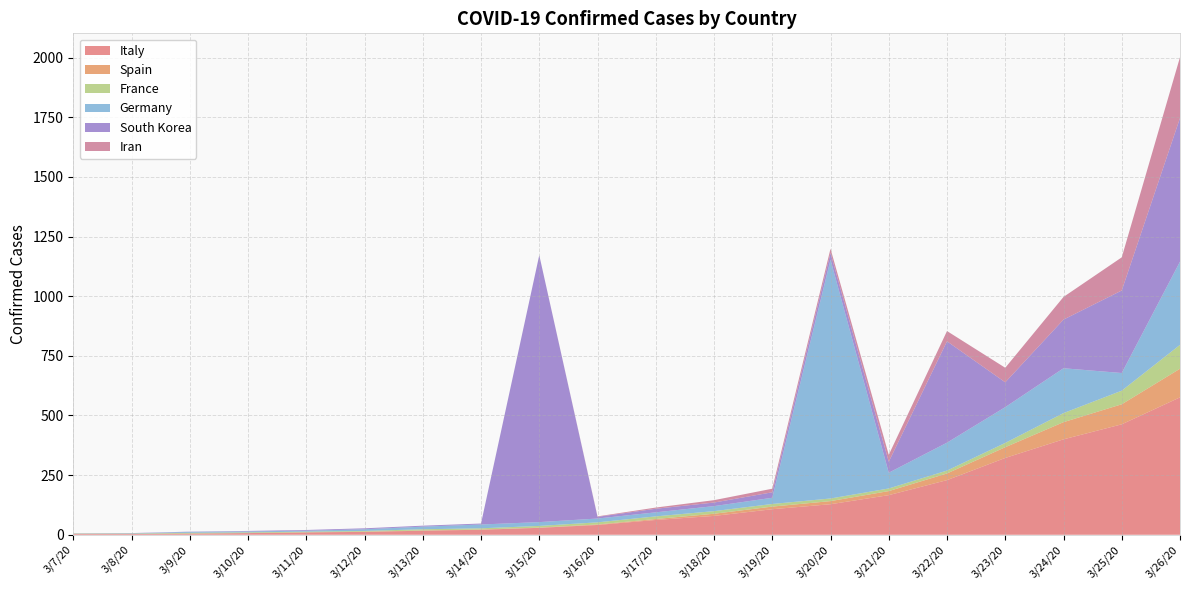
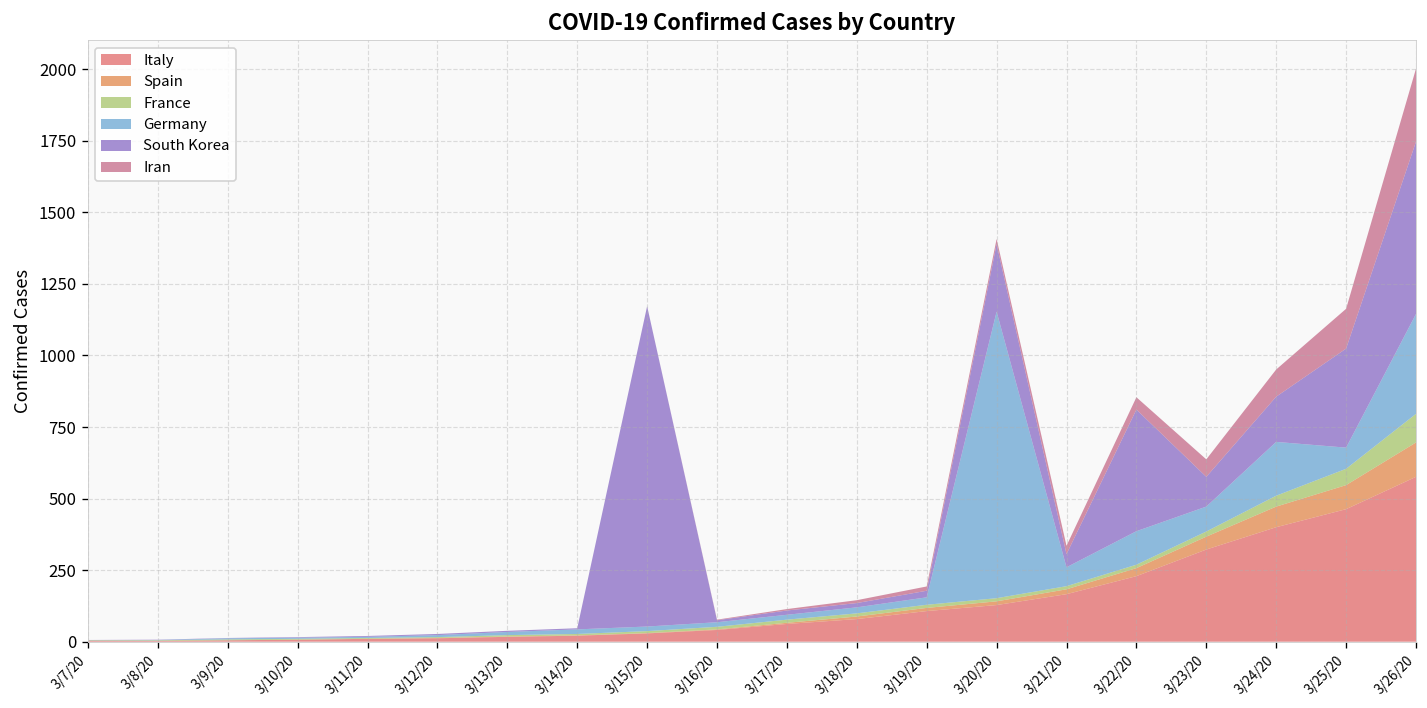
  {
    "France": {
      "3/17/20": 10,
      "3/18/20": 10,
      "3/19/20": 10,
      "3/20/20": 10,
      "3/21/20": 10,
      "3/22/20": 10,
      "3/23/20": 20,
      "3/24/20": 40,
      "3/25/20": 60,
      "3/26/20": 100
    },
    "Germany": {
      "3/15/20": 20,
      "3/17/20": 20,
      "3/18/20": 20,
      "3/19/20": 30,
      "3/20/20": 1000,
      "3/21/20": 70,
      "3/22/20": 120,
-     "3/23/20": 150,
+     "3/23/20": 90,
      "3/24/20": 190,
      "3/25/20": 70,
      "3/26/20": 350
    },
    "South Korea": {
      "3/19/20": 20,
-     "3/20/20": 30,
+     "3/20/20": 240,
      "3/21/20": 50,
      "3/22/20": 430,
      "3/23/20": 100,
-     "3/24/20": 200,
+     "3/24/20": 160,
      "3/25/20": 350,
      "3/26/20": 600
    }
  }
